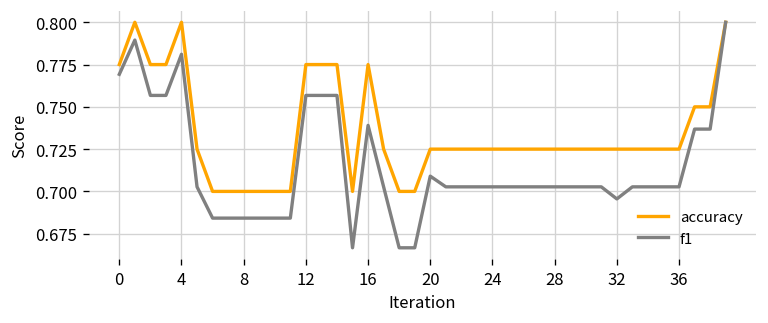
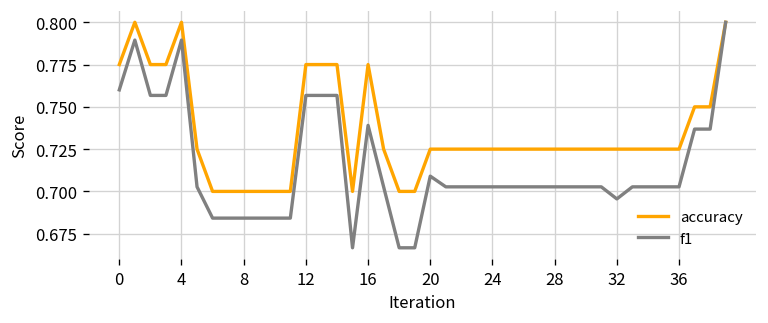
  {
    "accuracy": {
      "0": 0.775,
      "4": 0.800,
      "8": 0.700,
      "12": 0.775,
      "16": 0.775,
      "20": 0.725,
      "24": 0.725,
      "28": 0.725,
      "32": 0.725,
      "36": 0.725
    },
    "f1": {
-     "0": 0.769,
-     "4": 0.781,
+     "0": 0.760,
+     "4": 0.789,
      "8": 0.684,
      "12": 0.757,
      "16": 0.739,
      "20": 0.709,
      "24": 0.703,
      "28": 0.703,
      "32": 0.696,
      "36": 0.703
    }
  }
